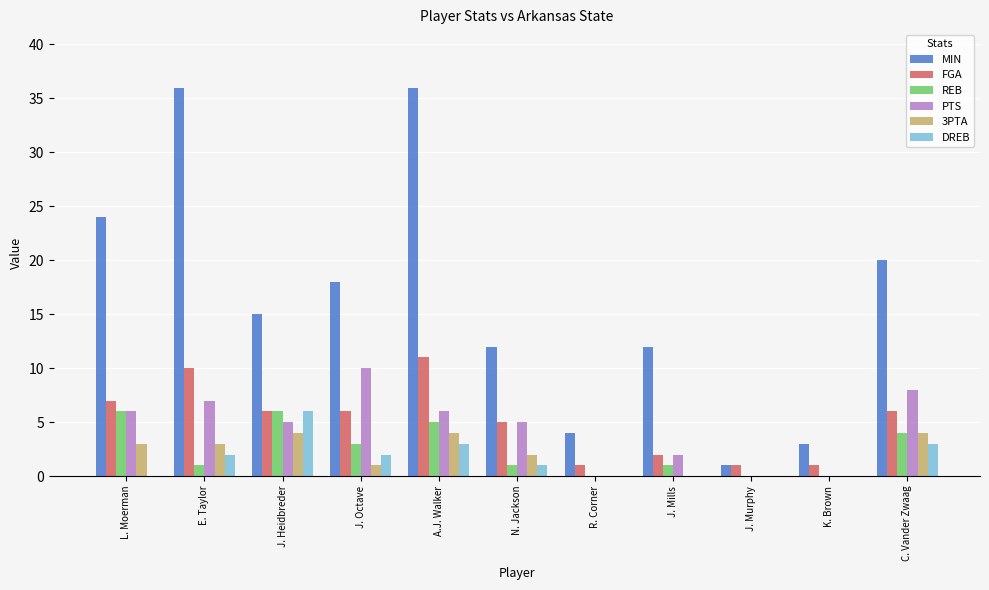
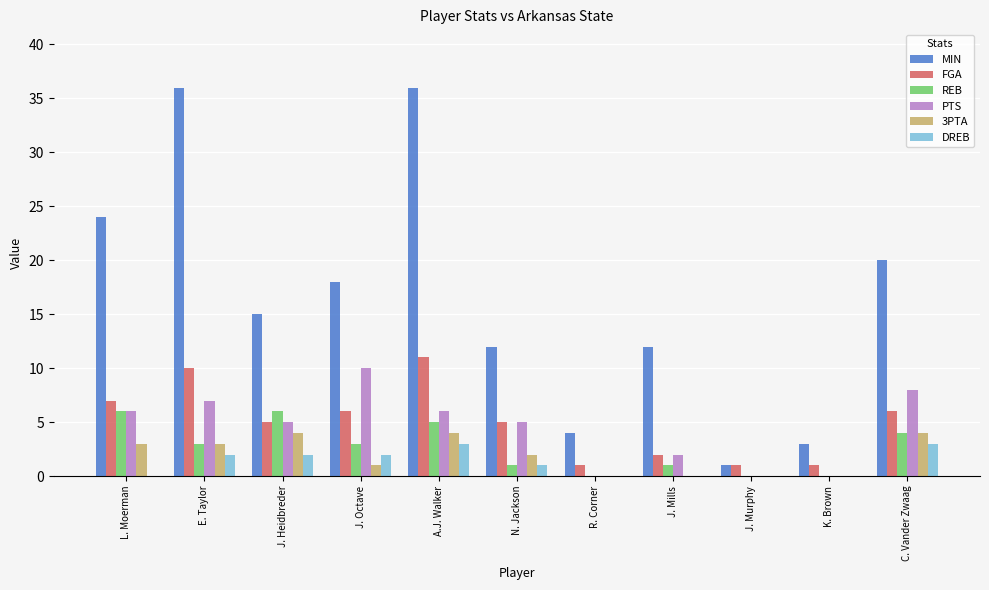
  {
    "MIN": {
      "L. Moerman": 24,
      "E. Taylor": 36,
      "J. Heidbreder": 15,
      "J. Octave": 18,
      "A.J. Walker": 36,
      "N. Jackson": 12,
      "R. Corner": 4,
      "J. Mills": 12,
      "J. Murphy": 1,
      "K. Brown": 3,
      "C. Vander Zwaag": 20
    },
    "FGA": {
      "L. Moerman": 7,
      "E. Taylor": 10,
-     "J. Heidbreder": 6,
+     "J. Heidbreder": 5,
      "J. Octave": 6,
      "A.J. Walker": 11,
      "N. Jackson": 5,
      "R. Corner": 1,
      "J. Mills": 2,
      "J. Murphy": 1,
      "K. Brown": 1,
      "C. Vander Zwaag": 6
    },
    "REB": {
      "L. Moerman": 6,
-     "E. Taylor": 1,
+     "E. Taylor": 3,
      "J. Heidbreder": 6,
      "J. Octave": 3,
      "A.J. Walker": 5,
      "N. Jackson": 1,
      "R. Corner": 0,
      "J. Mills": 1,
      "J. Murphy": 0,
      "K. Brown": 0,
      "C. Vander Zwaag": 4
    },
    "PTS": {
      "L. Moerman": 6,
      "E. Taylor": 7,
      "J. Heidbreder": 5,
      "J. Octave": 10,
      "A.J. Walker": 6,
      "N. Jackson": 5,
      "R. Corner": 0,
      "J. Mills": 2,
      "J. Murphy": 0,
      "K. Brown": 0,
      "C. Vander Zwaag": 8
    },
    "3PTA": {
      "L. Moerman": 3,
      "E. Taylor": 3,
      "J. Heidbreder": 4,
      "J. Octave": 1,
      "A.J. Walker": 4,
      "N. Jackson": 2,
      "R. Corner": 0,
      "J. Mills": 0,
      "J. Murphy": 0,
      "K. Brown": 0,
      "C. Vander Zwaag": 4
    },
    "DREB": {
      "L. Moerman": 0,
      "E. Taylor": 2,
-     "J. Heidbreder": 6,
+     "J. Heidbreder": 2,
      "J. Octave": 2,
      "A.J. Walker": 3,
      "N. Jackson": 1,
      "R. Corner": 0,
      "J. Mills": 0,
      "J. Murphy": 0,
      "K. Brown": 0,
      "C. Vander Zwaag": 3
    }
  }
